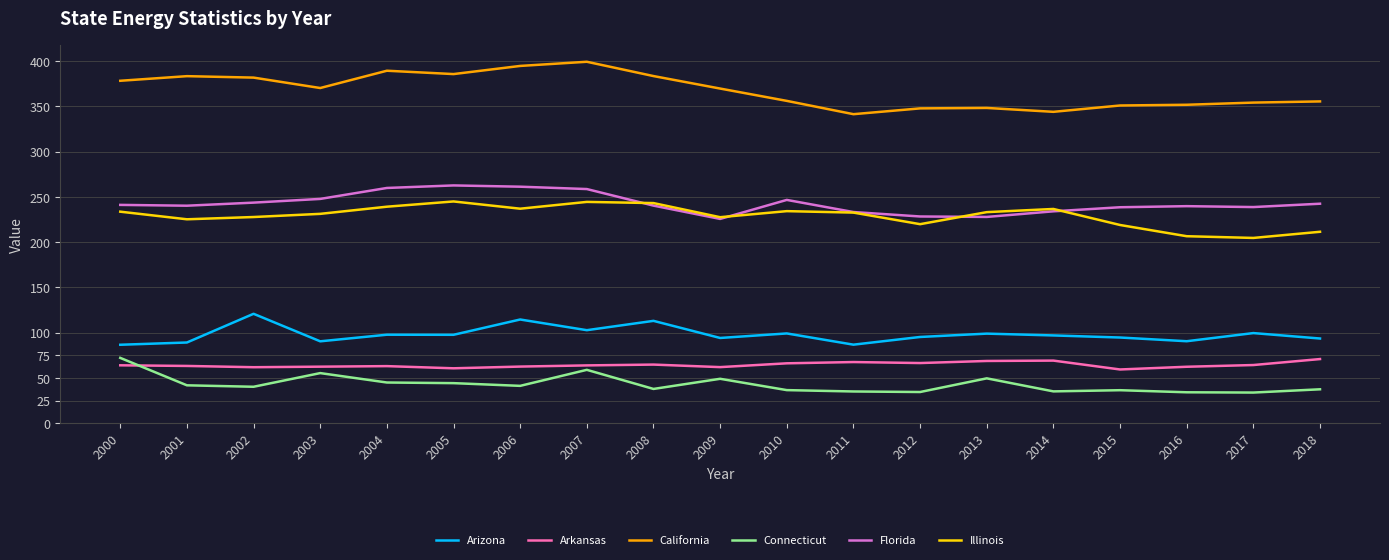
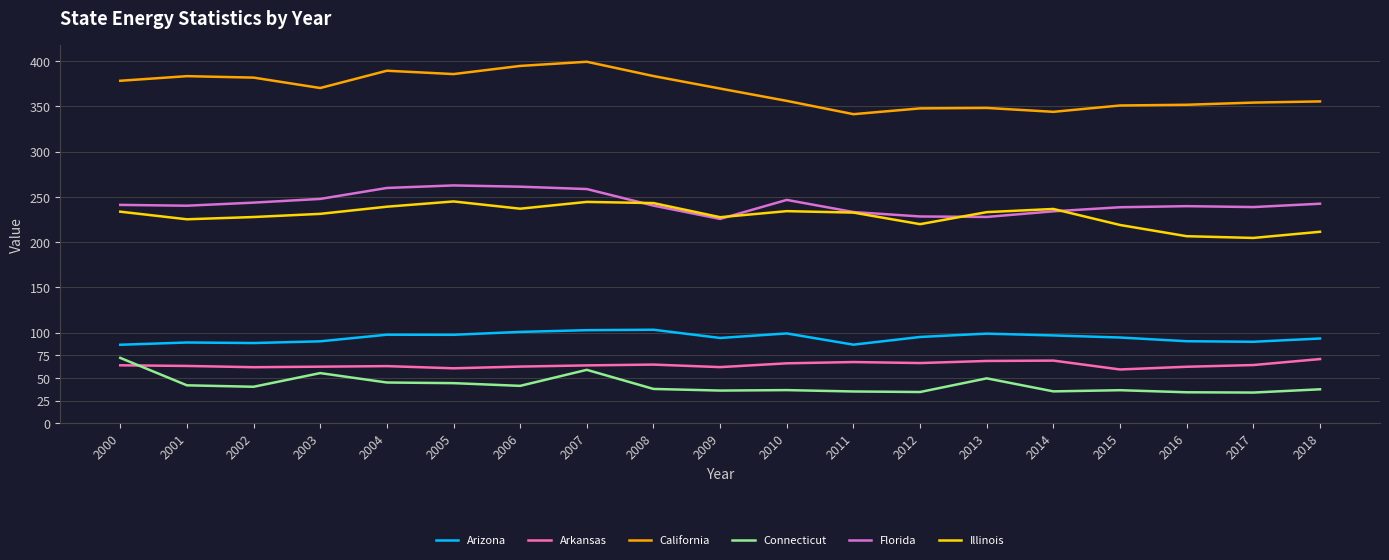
  {
    "Arizona": {
      "2000": 90,
      "2001": 90,
-     "2002": 120,
+     "2002": 90,
      "2003": 90,
      "2004": 100,
      "2005": 100,
-     "2006": 110,
+     "2006": 100,
      "2007": 100,
-     "2008": 110,
+     "2008": 100,
      "2009": 90,
      "2010": 100,
      "2011": 90,
      "2012": 100,
      "2013": 100,
      "2014": 100,
      "2015": 90,
      "2016": 90,
-     "2017": 100,
+     "2017": 90,
      "2018": 90
    },
    "Connecticut": {
      "2000": 70,
      "2001": 40,
      "2002": 40,
      "2003": 60,
      "2004": 50,
      "2005": 40,
      "2006": 40,
      "2007": 60,
      "2008": 40,
-     "2009": 50,
+     "2009": 40,
      "2010": 40,
      "2011": 40,
      "2012": 30,
      "2013": 50,
      "2014": 40,
      "2015": 40,
      "2016": 30,
      "2017": 30,
      "2018": 40
    }
  }
